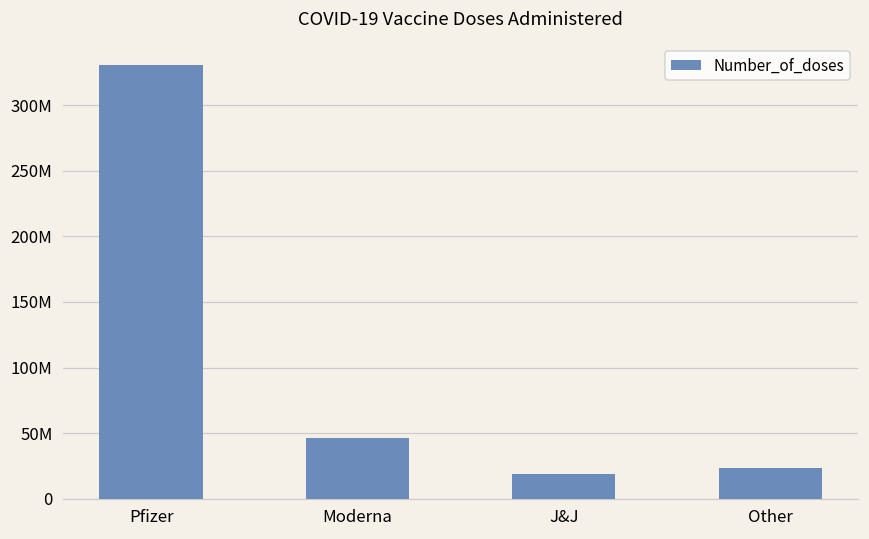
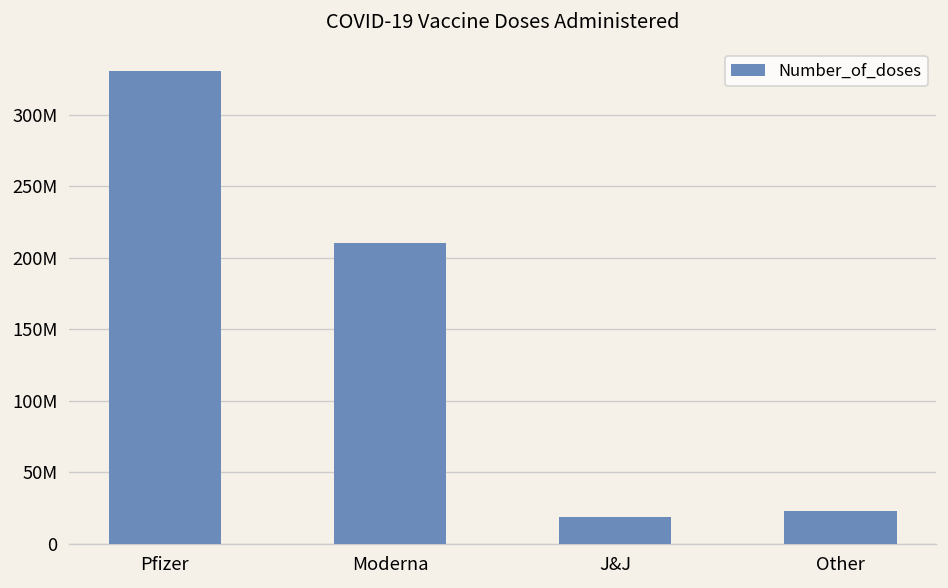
  {
    "Pfizer": 331000000,
-   "Moderna": 46000000,
+   "Moderna": 210000000,
    "J&J": 19000000,
    "Other": 23000000
  }
